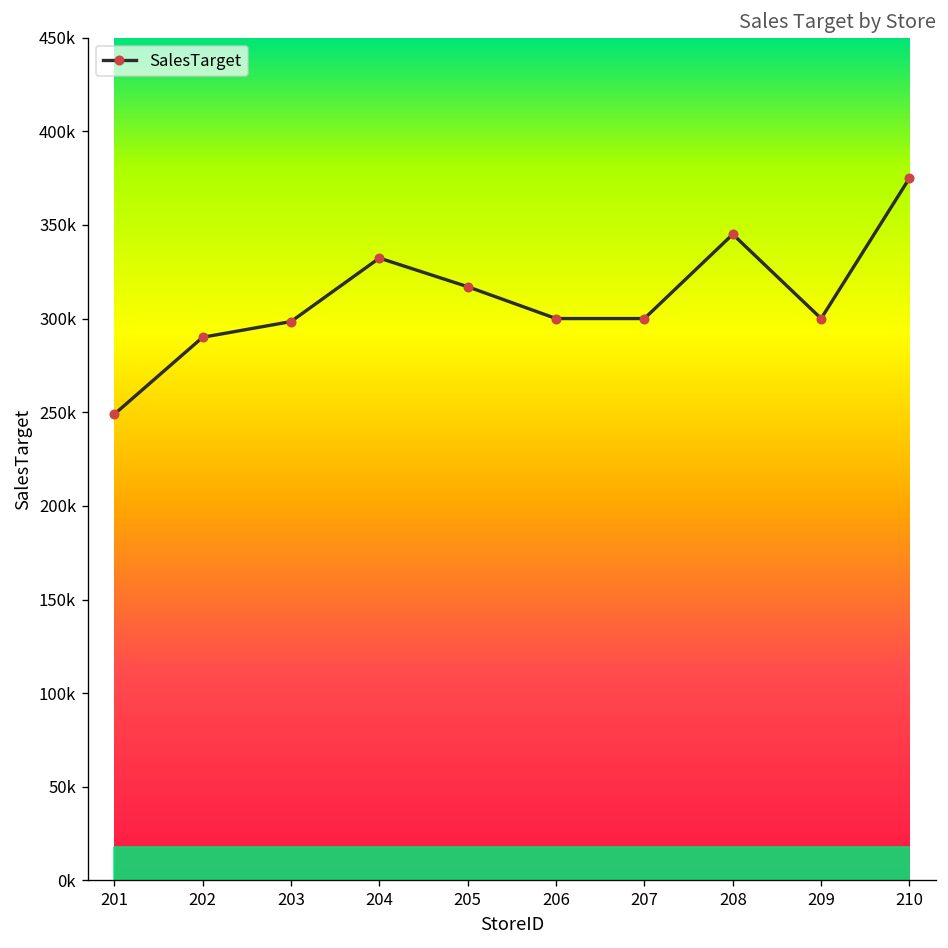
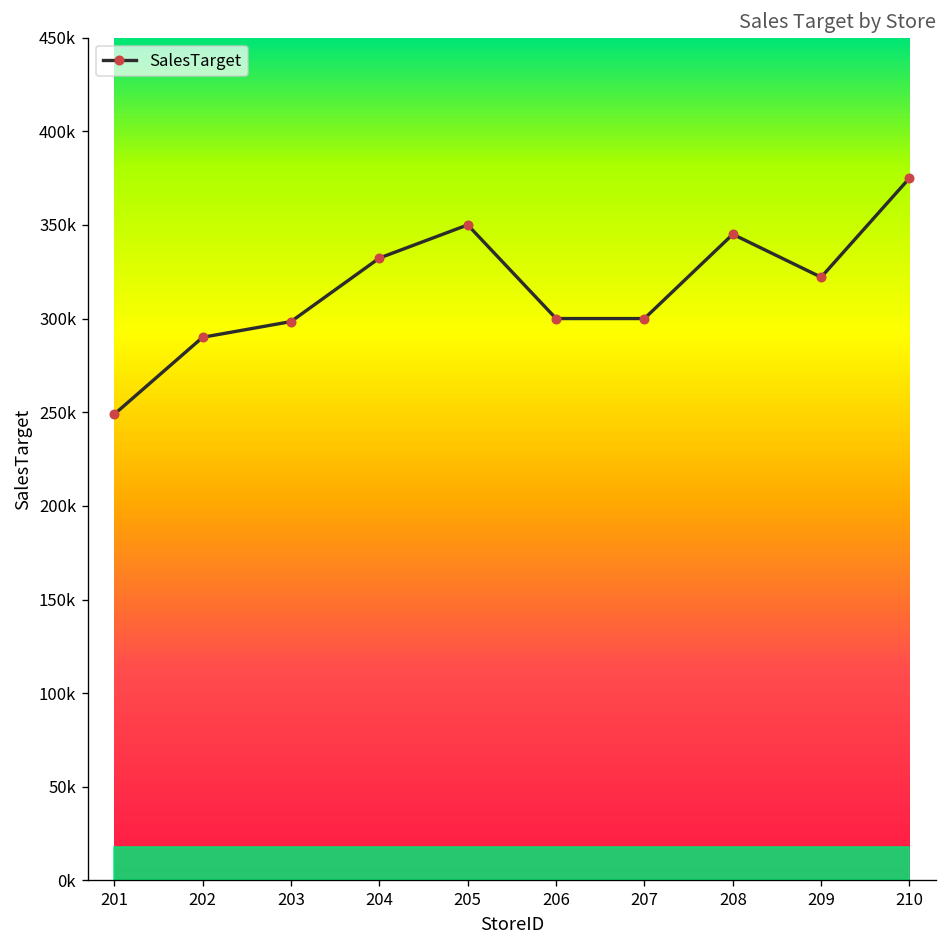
  {
    "SalesTarget": {
      "201": 249000,
      "202": 290000,
      "203": 298000,
      "204": 332000,
-     "205": 317000,
+     "205": 350000,
      "206": 300000,
      "207": 300000,
      "208": 345000,
-     "209": 300000,
+     "209": 322000,
      "210": 375000
    }
  }
